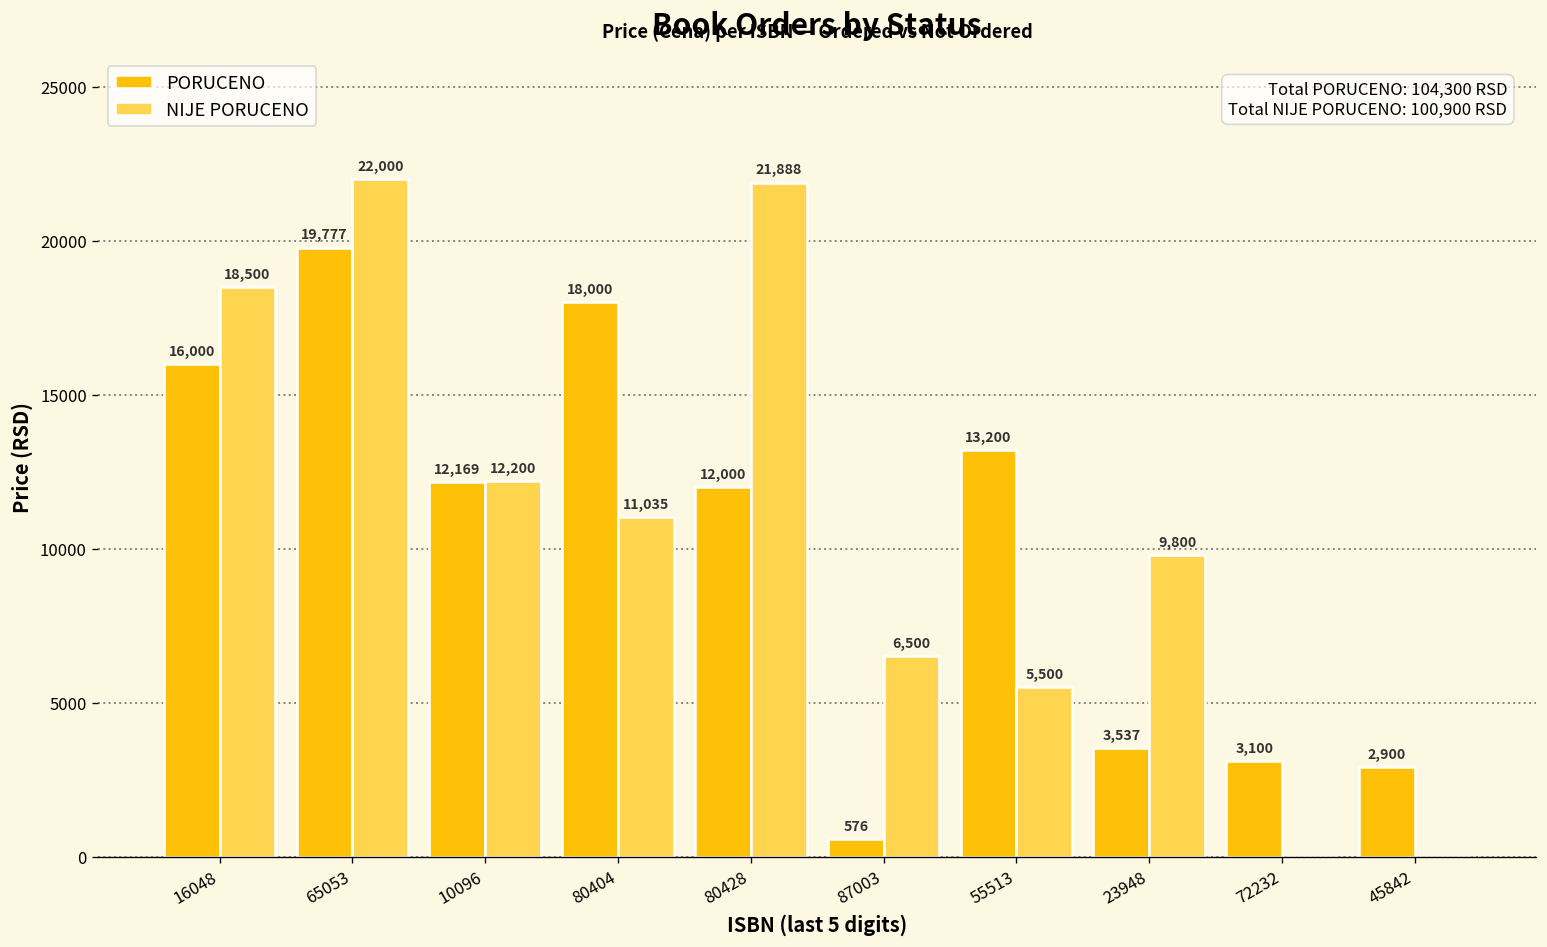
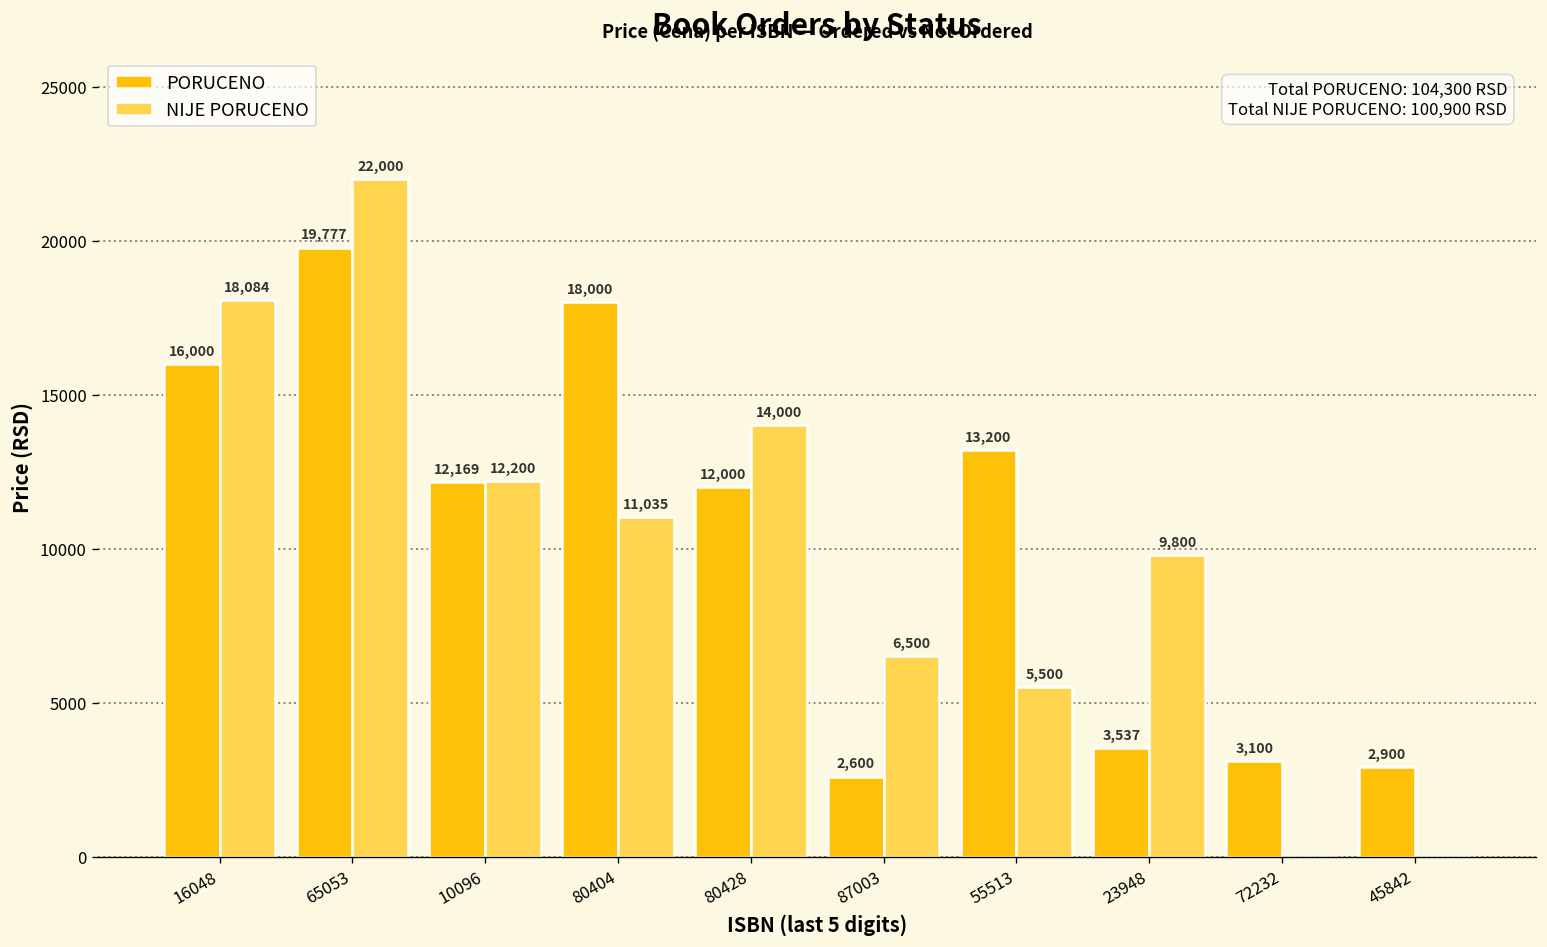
  {
    "PORUCENO": {
      "16048": "16,000",
      "65053": "19,777",
      "10096": "12,169",
      "80404": "18,000",
      "80428": "12,000",
-     "87003": "576",
+     "87003": "2,600",
      "55513": "13,200",
      "23948": "3,537",
      "72232": "3,100",
      "45842": "2,900"
    },
    "NIJE PORUCENO": {
-     "16048": "18,500",
+     "16048": "18,084",
      "65053": "22,000",
      "10096": "12,200",
      "80404": "11,035",
-     "80428": "21,888",
+     "80428": "14,000",
      "87003": "6,500",
      "55513": "5,500",
      "23948": "9,800"
    }
  }
